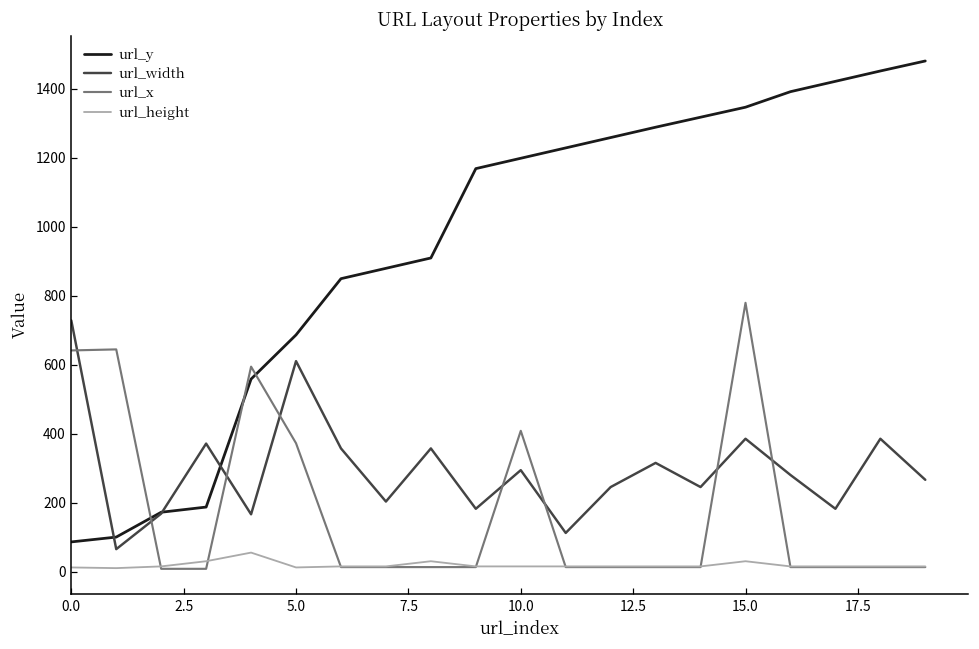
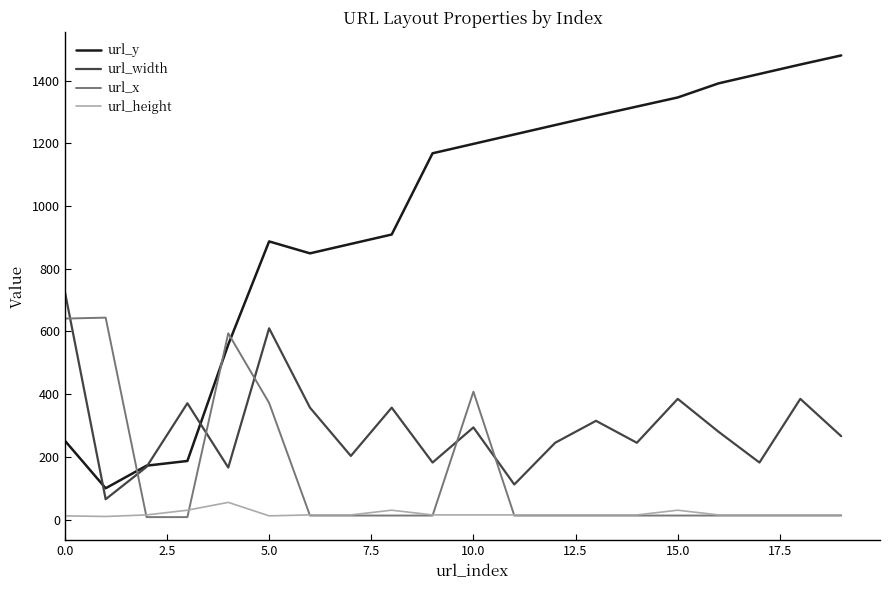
  {
    "url_y": {
-     "0.0": 90,
-     "5.0": 690,
+     "0.0": 250,
+     "5.0": 890,
      "10.0": 1200,
      "15.0": 1350
    },
    "url_width": {
      "0.0": 730,
      "5.0": 610,
      "10.0": 290,
      "15.0": 390
    },
    "url_x": {
      "0.0": 640,
      "5.0": 370,
      "10.0": 410,
-     "15.0": 780
+     "15.0": 10
    },
    "url_height": {
      "0.0": 10,
      "5.0": 10,
      "10.0": 20,
      "15.0": 30
    }
  }
